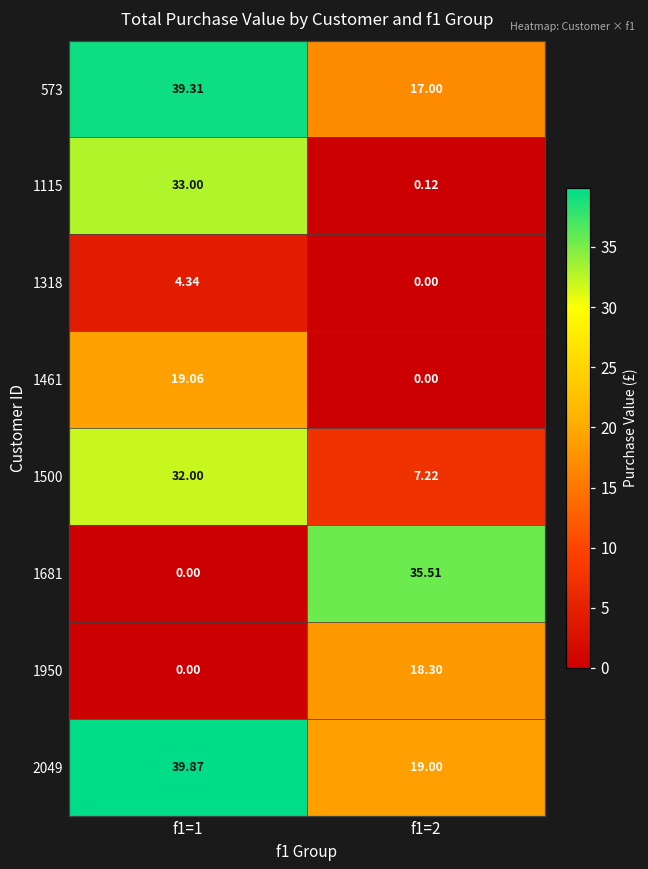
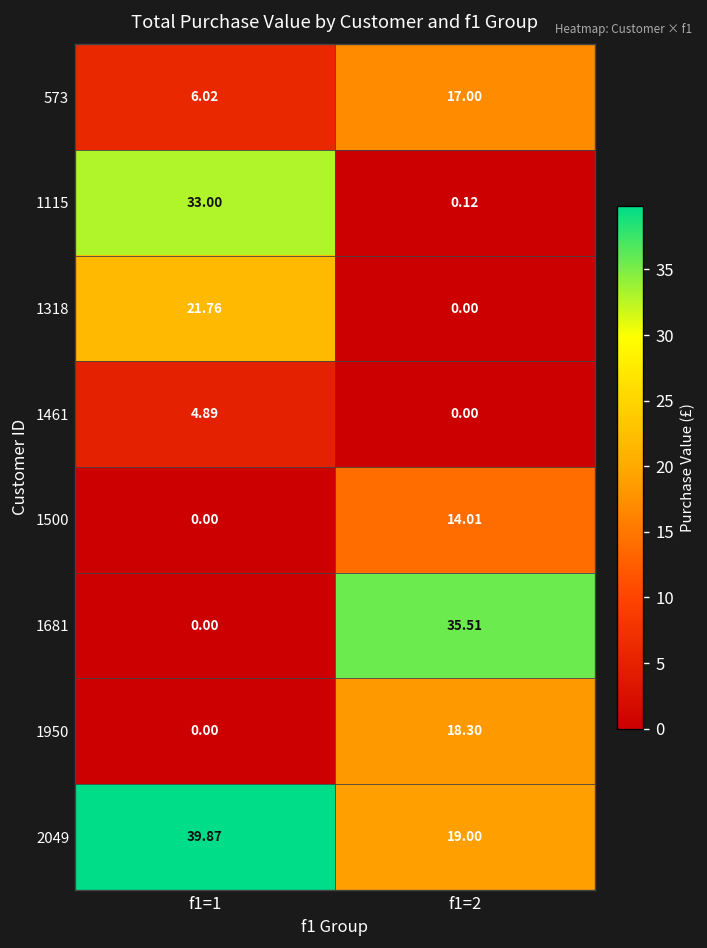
  {
    "573": {
-     "f1=1": 39.31,
+     "f1=1": 6.02,
      "f1=2": 17.00
    },
    "1115": {
      "f1=1": 33.00,
      "f1=2": 0.12
    },
    "1318": {
-     "f1=1": 4.34,
+     "f1=1": 21.76,
      "f1=2": 0.00
    },
    "1461": {
-     "f1=1": 19.06,
+     "f1=1": 4.89,
      "f1=2": 0.00
    },
    "1500": {
-     "f1=1": 32.00,
-     "f1=2": 7.22
+     "f1=1": 0.00,
+     "f1=2": 14.01
    },
    "1681": {
      "f1=1": 0.00,
      "f1=2": 35.51
    },
    "1950": {
      "f1=1": 0.00,
      "f1=2": 18.30
    },
    "2049": {
      "f1=1": 39.87,
      "f1=2": 19.00
    }
  }
